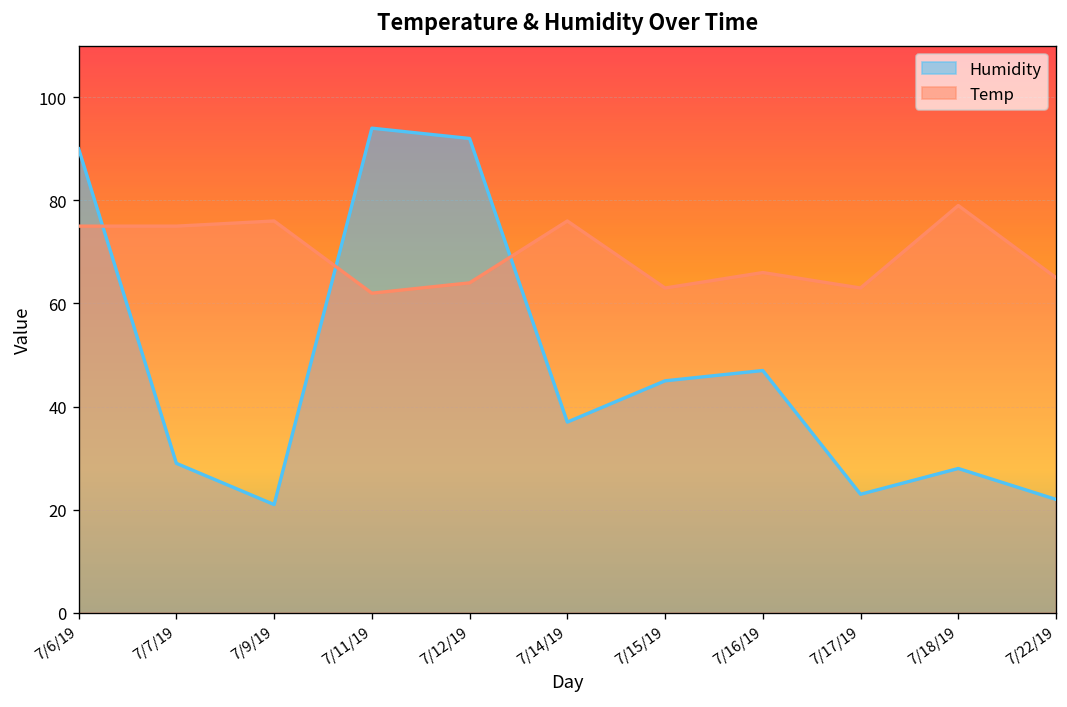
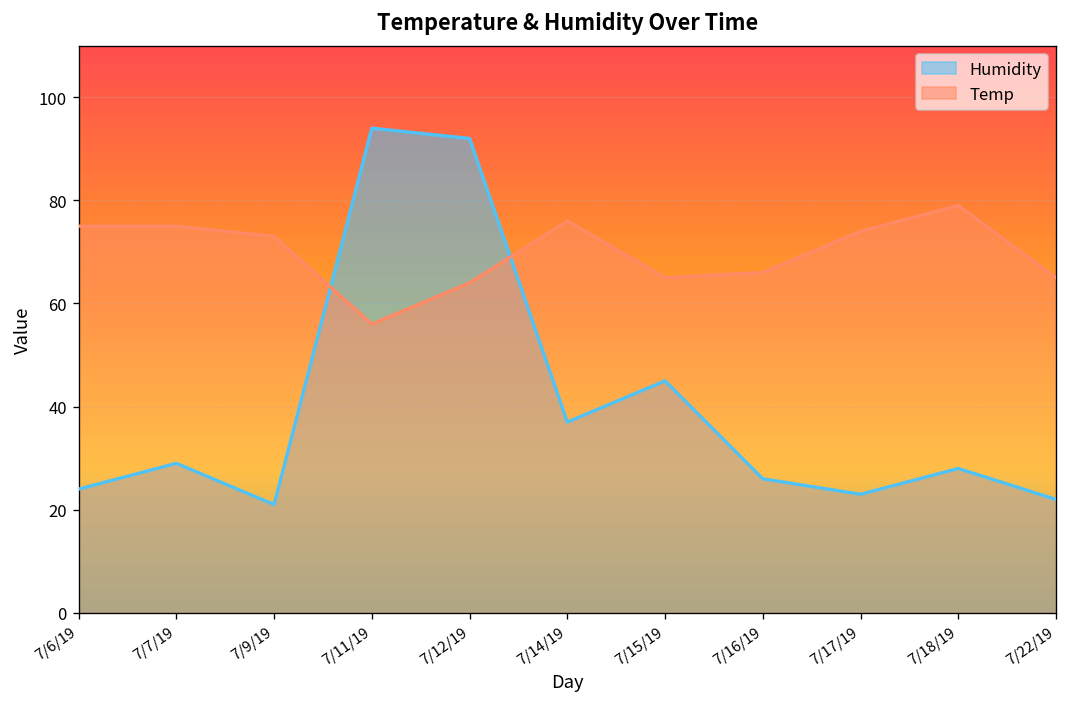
  {
    "Humidity": {
-     "7/6/19": 90,
+     "7/6/19": 24,
      "7/7/19": 29,
      "7/9/19": 21,
      "7/11/19": 94,
      "7/12/19": 92,
      "7/14/19": 37,
      "7/15/19": 45,
-     "7/16/19": 47,
+     "7/16/19": 26,
      "7/17/19": 23,
      "7/18/19": 28,
      "7/22/19": 22
    },
    "Temp": {
      "7/6/19": 75,
      "7/7/19": 75,
-     "7/9/19": 76,
-     "7/11/19": 62,
+     "7/9/19": 73,
+     "7/11/19": 56,
      "7/12/19": 64,
      "7/14/19": 76,
-     "7/15/19": 63,
+     "7/15/19": 65,
      "7/16/19": 66,
-     "7/17/19": 63,
+     "7/17/19": 74,
      "7/18/19": 79,
      "7/22/19": 65
    }
  }
